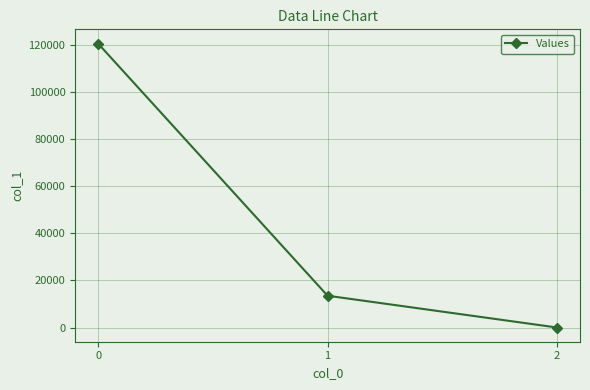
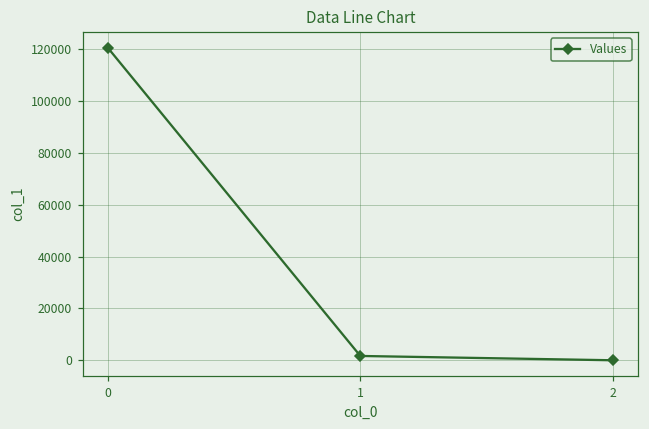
  {
    "0": 120000,
-   "1": 13000,
+   "1": 2000,
    "2": 0
  }
